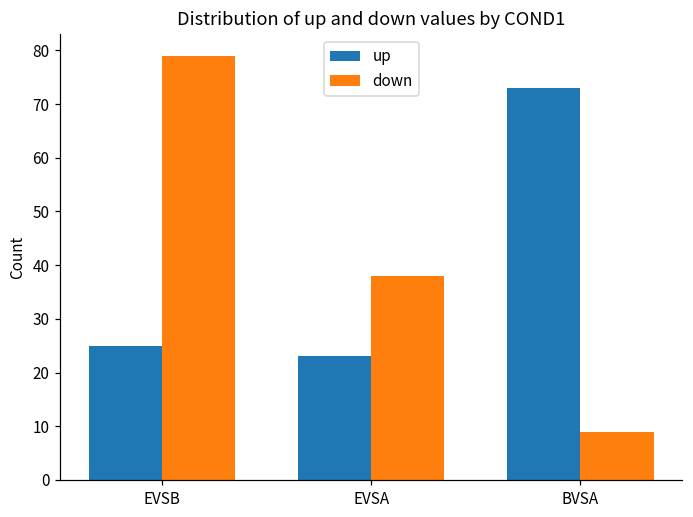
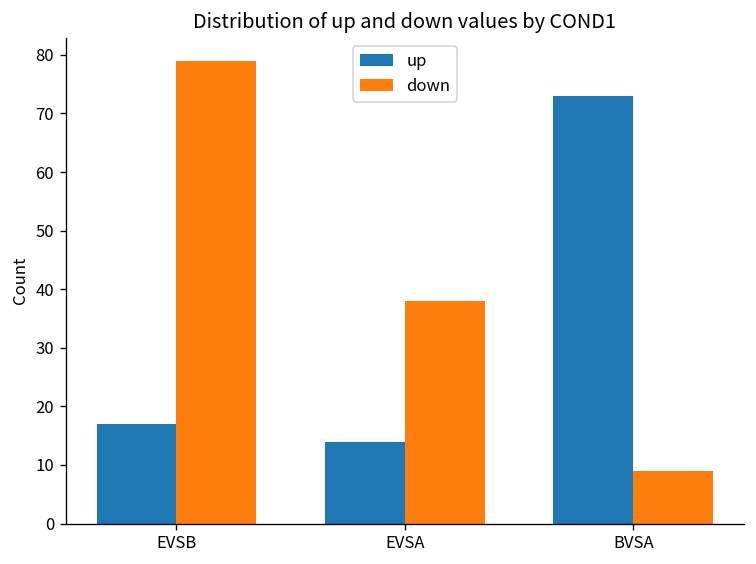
  {
    "up": {
-     "EVSB": 25,
-     "EVSA": 23,
+     "EVSB": 17,
+     "EVSA": 14,
      "BVSA": 73
    },
    "down": {
      "EVSB": 79,
      "EVSA": 38,
      "BVSA": 9
    }
  }
